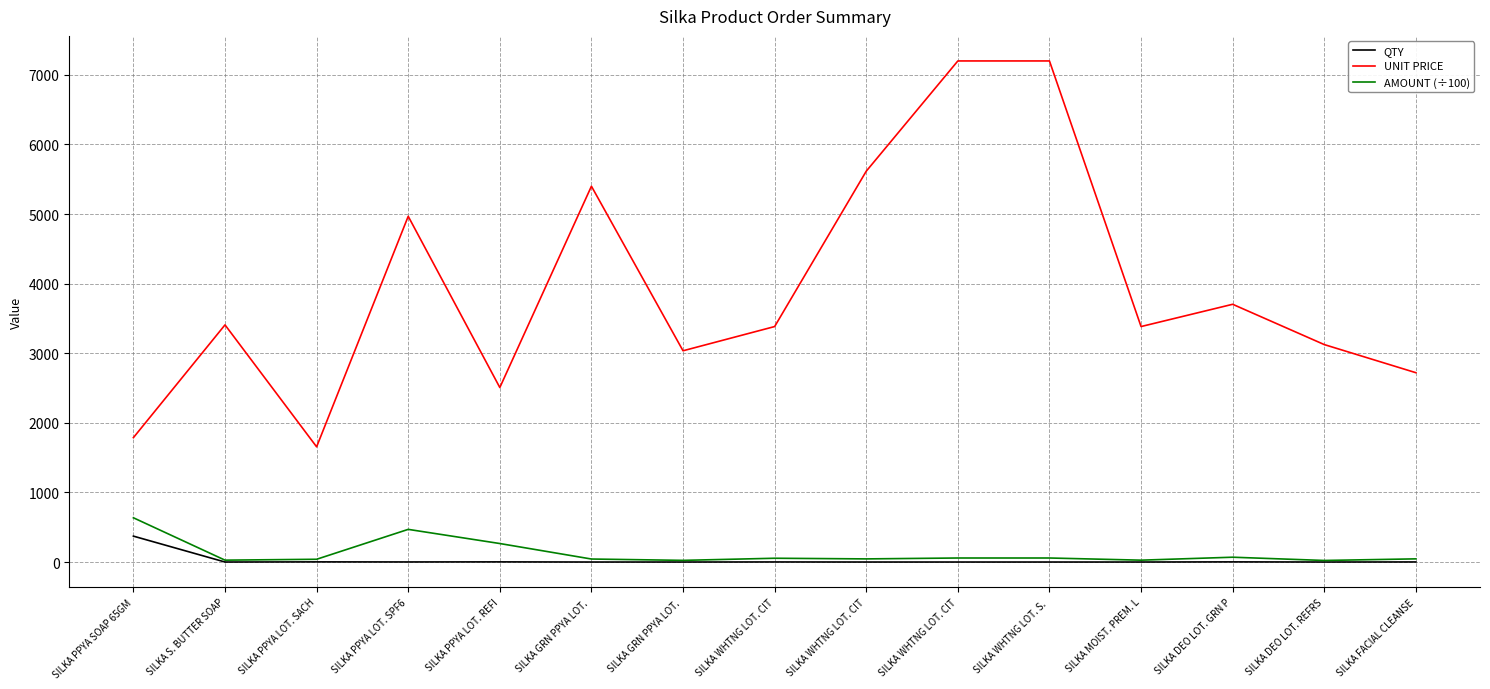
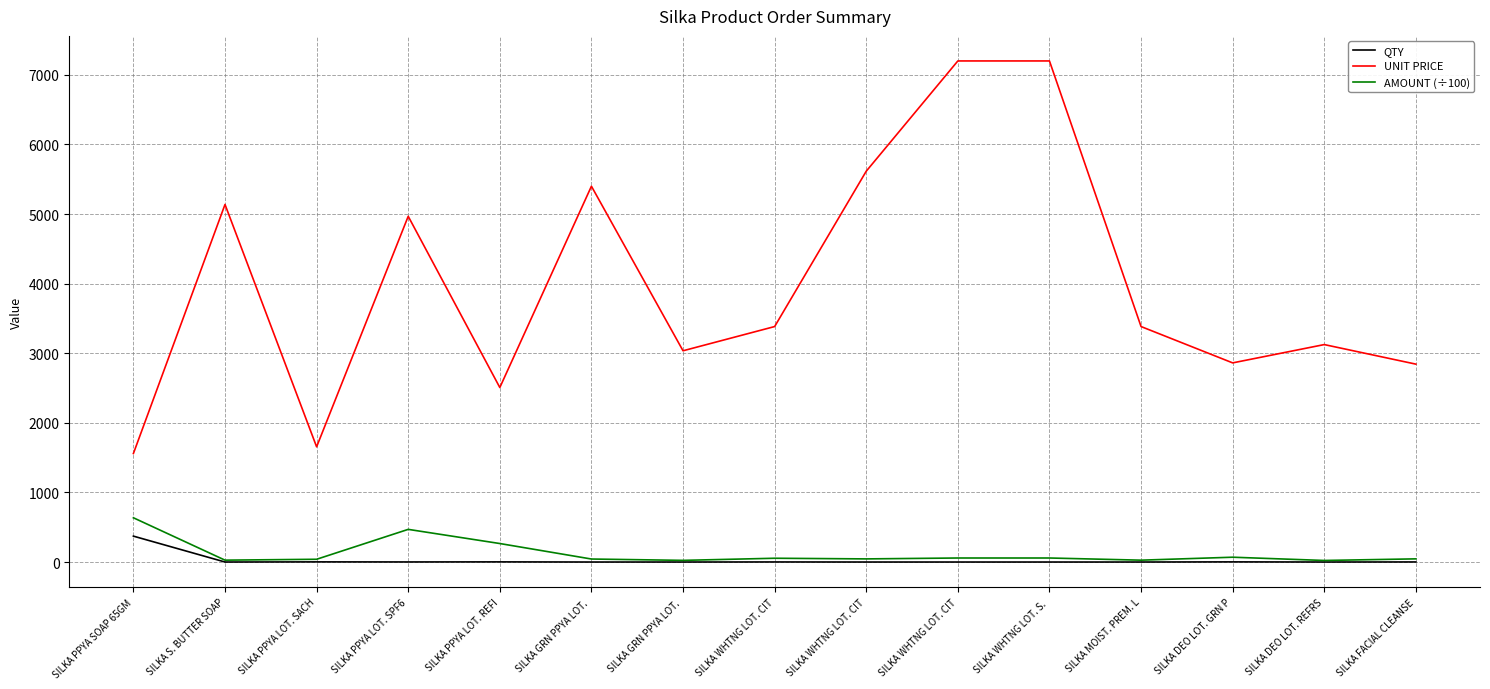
  {
    "QTY": {
      "SILKA PPYA SOAP 65GM": 400,
      "SILKA PPYA LOT. SACH": 0,
      "SILKA PPYA LOT. SPF6": 0,
      "SILKA PPYA LOT. REFI": 0,
      "SILKA WHTNG LOT. S.": 0,
      "SILKA DEO LOT. GRN P": 0,
      "SILKA FACIAL CLEANSE": 0
    },
    "UNIT PRICE": {
-     "SILKA PPYA SOAP 65GM": 1800,
-     "SILKA S. BUTTER SOAP": 3400,
+     "SILKA PPYA SOAP 65GM": 1600,
+     "SILKA S. BUTTER SOAP": 5100,
      "SILKA PPYA LOT. SACH": 1700,
      "SILKA PPYA LOT. SPF6": 5000,
      "SILKA PPYA LOT. REFI": 2500,
      "SILKA WHTNG LOT. S.": 7200,
      "SILKA MOIST. PREM. L": 3400,
-     "SILKA DEO LOT. GRN P": 3700,
+     "SILKA DEO LOT. GRN P": 2900,
      "SILKA DEO LOT. REFRS": 3100,
-     "SILKA FACIAL CLEANSE": 2700
+     "SILKA FACIAL CLEANSE": 2800
    },
    "AMOUNT (÷100)": {
      "SILKA PPYA SOAP 65GM": 600,
      "SILKA PPYA LOT. SACH": 0,
      "SILKA PPYA LOT. SPF6": 500,
      "SILKA PPYA LOT. REFI": 300,
      "SILKA WHTNG LOT. S.": 100,
      "SILKA DEO LOT. GRN P": 100,
      "SILKA FACIAL CLEANSE": 0
    }
  }
